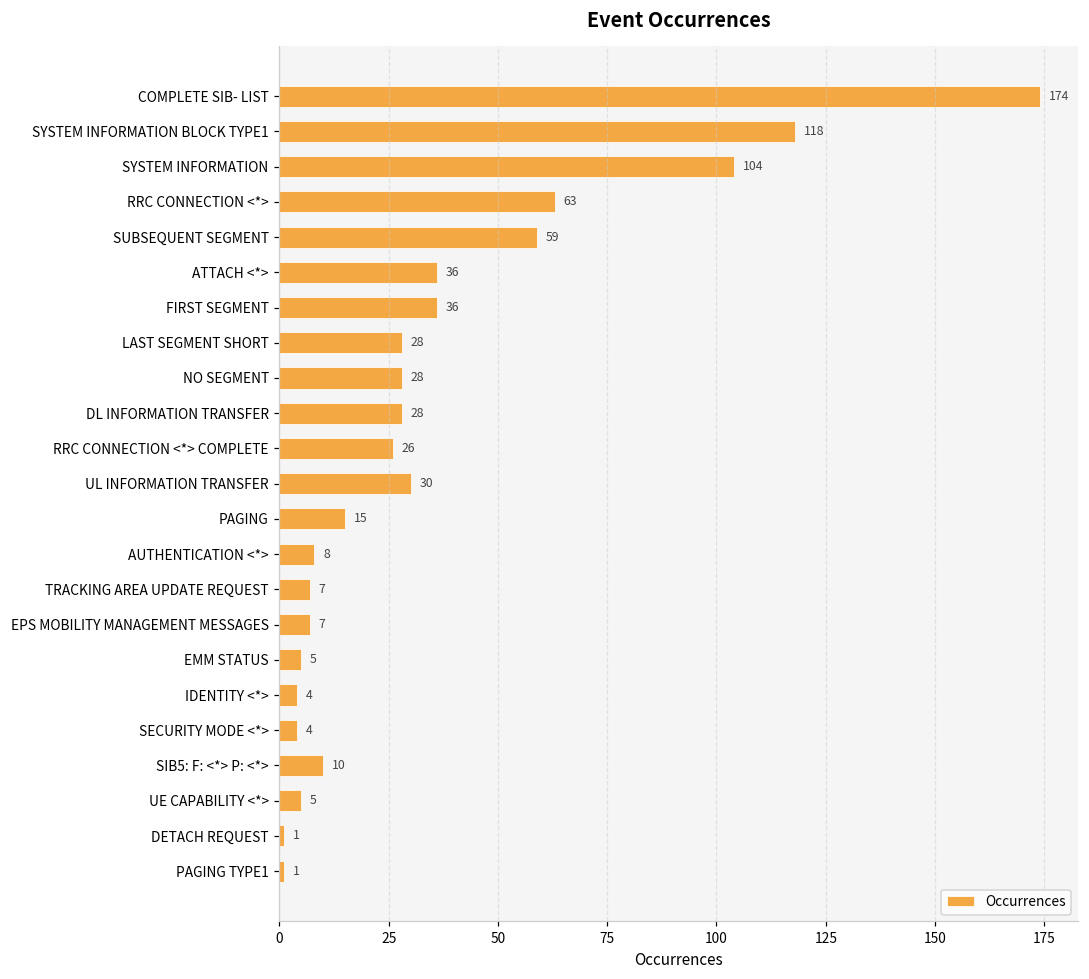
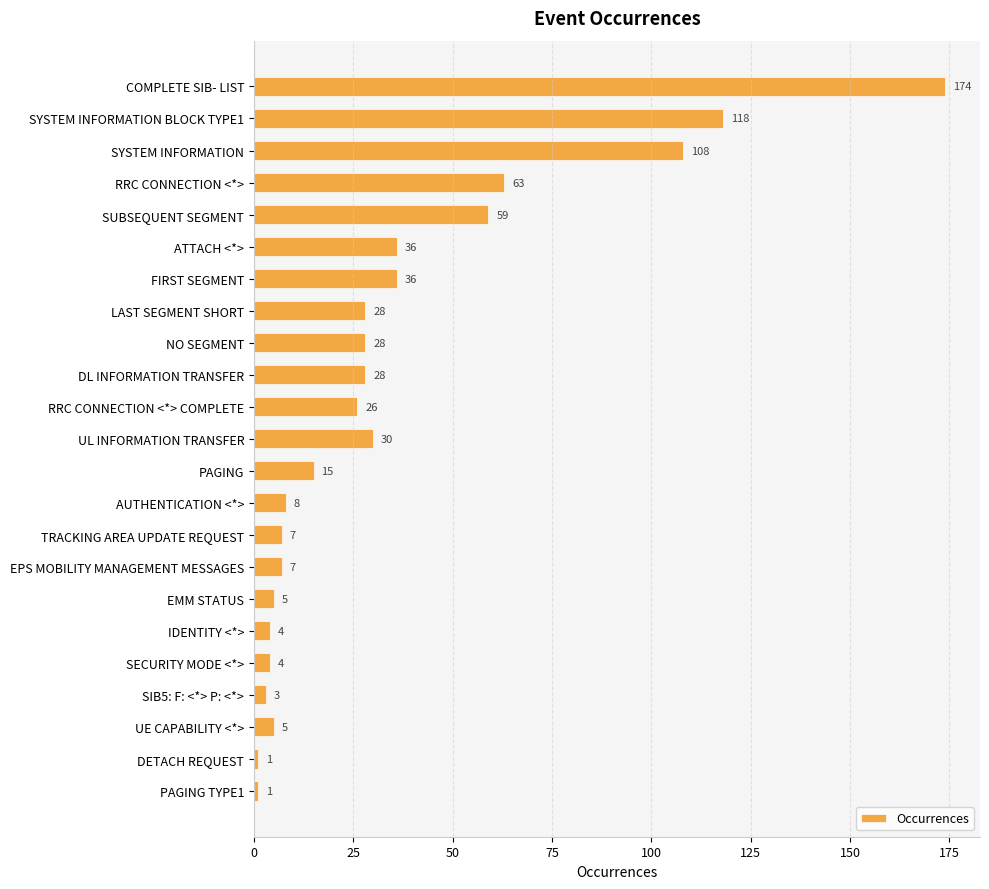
  {
    "COMPLETE SIB- LIST": 174,
    "SYSTEM INFORMATION BLOCK TYPE1": 118,
-   "SYSTEM INFORMATION": 104,
+   "SYSTEM INFORMATION": 108,
    "RRC CONNECTION <*>": 63,
    "SUBSEQUENT SEGMENT": 59,
    "ATTACH <*>": 36,
    "FIRST SEGMENT": 36,
    "LAST SEGMENT SHORT": 28,
    "NO SEGMENT": 28,
    "DL INFORMATION TRANSFER": 28,
    "RRC CONNECTION <*> COMPLETE": 26,
    "UL INFORMATION TRANSFER": 30,
    "PAGING": 15,
    "AUTHENTICATION <*>": 8,
    "TRACKING AREA UPDATE REQUEST": 7,
    "EPS MOBILITY MANAGEMENT MESSAGES": 7,
    "EMM STATUS": 5,
    "IDENTITY <*>": 4,
    "SECURITY MODE <*>": 4,
-   "SIB5: F: <*> P: <*>": 10,
+   "SIB5: F: <*> P: <*>": 3,
    "UE CAPABILITY <*>": 5,
    "DETACH REQUEST": 1,
    "PAGING TYPE1": 1
  }
